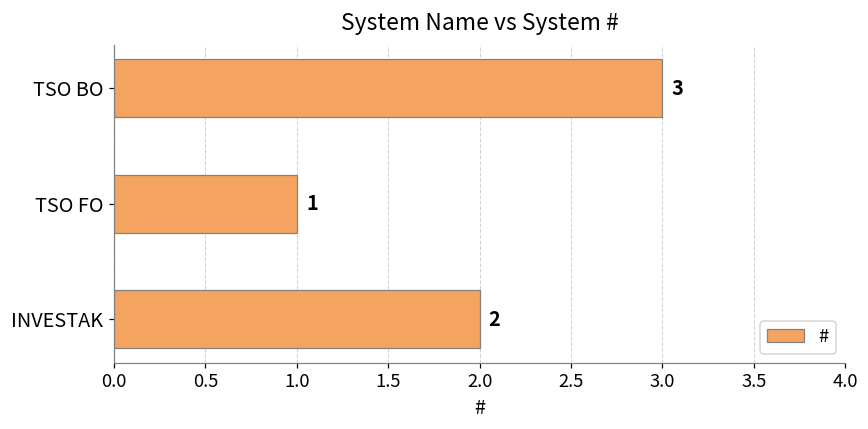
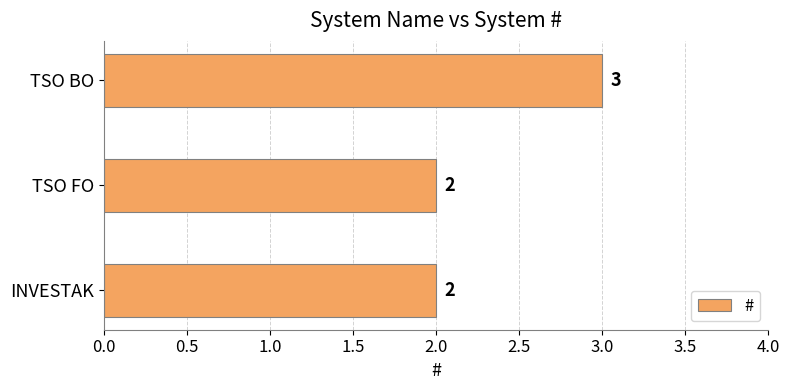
  {
    "TSO BO": 3,
-   "TSO FO": 1,
+   "TSO FO": 2,
    "INVESTAK": 2
  }
